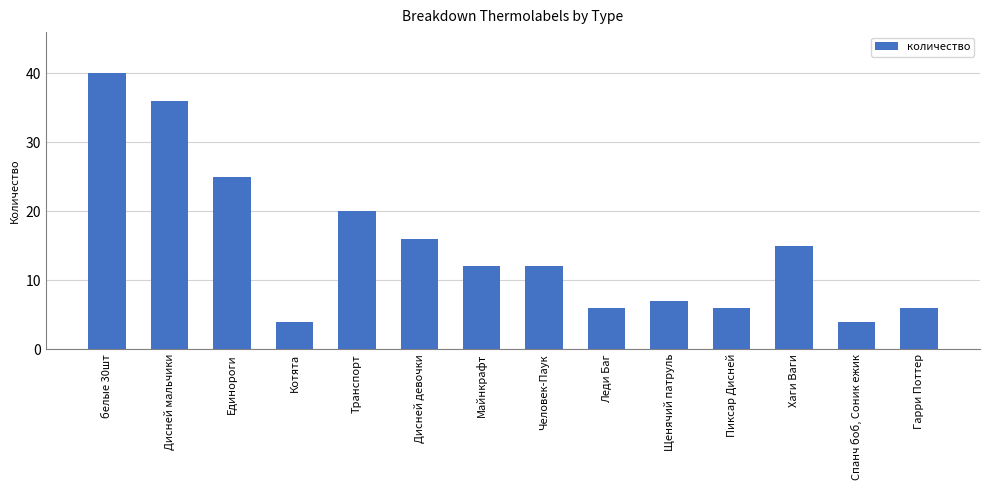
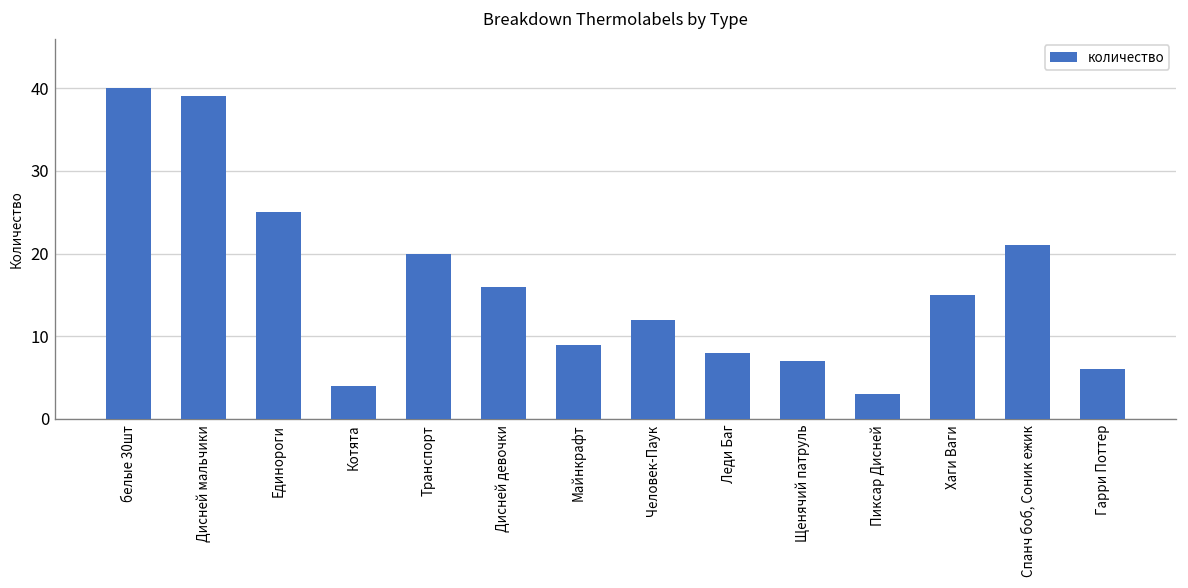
  {
    "белые 30шт": 40,
-   "Дисней мальчики": 36,
+   "Дисней мальчики": 39,
    "Единороги": 25,
    "Котята": 4,
    "Транспорт": 20,
    "Дисней девочки": 16,
-   "Майнкрафт": 12,
+   "Майнкрафт": 9,
    "Человек-Паук": 12,
-   "Леди Баг": 6,
+   "Леди Баг": 8,
    "Щенячий патруль": 7,
-   "Пиксар Дисней": 6,
+   "Пиксар Дисней": 3,
    "Хаги Ваги": 15,
-   "Спанч боб, Соник ежик": 4,
+   "Спанч боб, Соник ежик": 21,
    "Гарри Поттер": 6
  }
